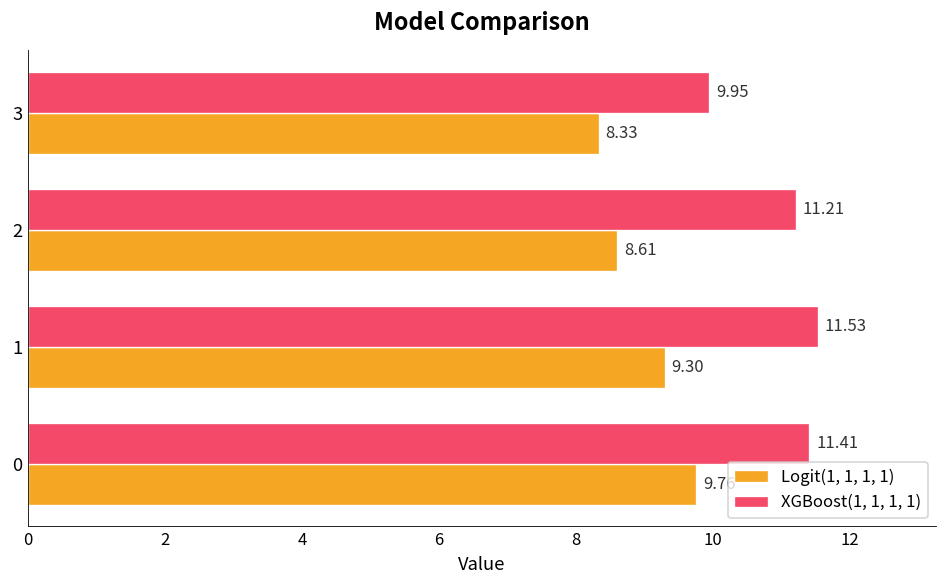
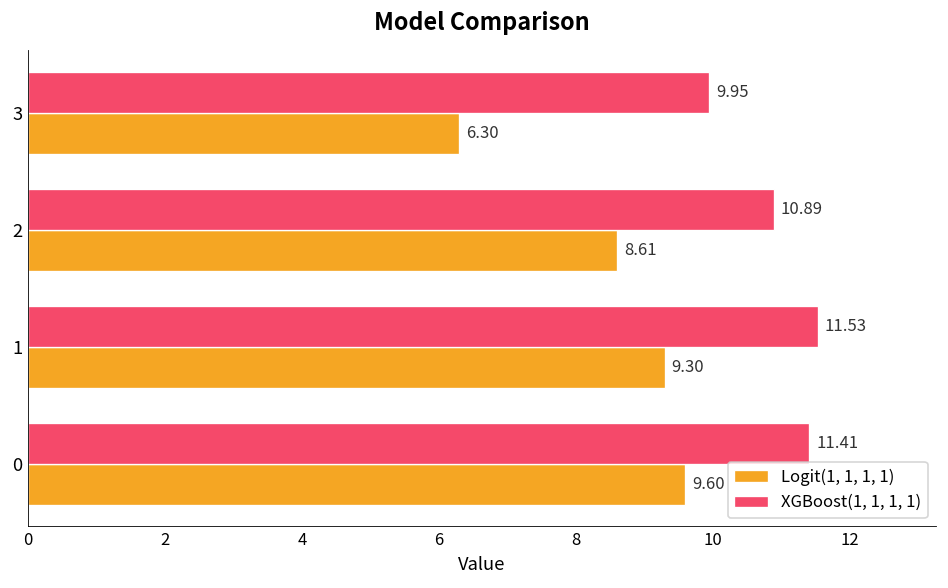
  {
    "Logit(1, 1, 1, 1)": {
-     "3": 8.33,
+     "3": 6.30,
      "2": 8.61,
      "1": 9.30,
-     "0": 9.8
+     "0": 9.6
    },
    "XGBoost(1, 1, 1, 1)": {
      "3": 9.95,
-     "2": 11.21,
+     "2": 10.89,
      "1": 11.53,
      "0": 11.41
    }
  }
